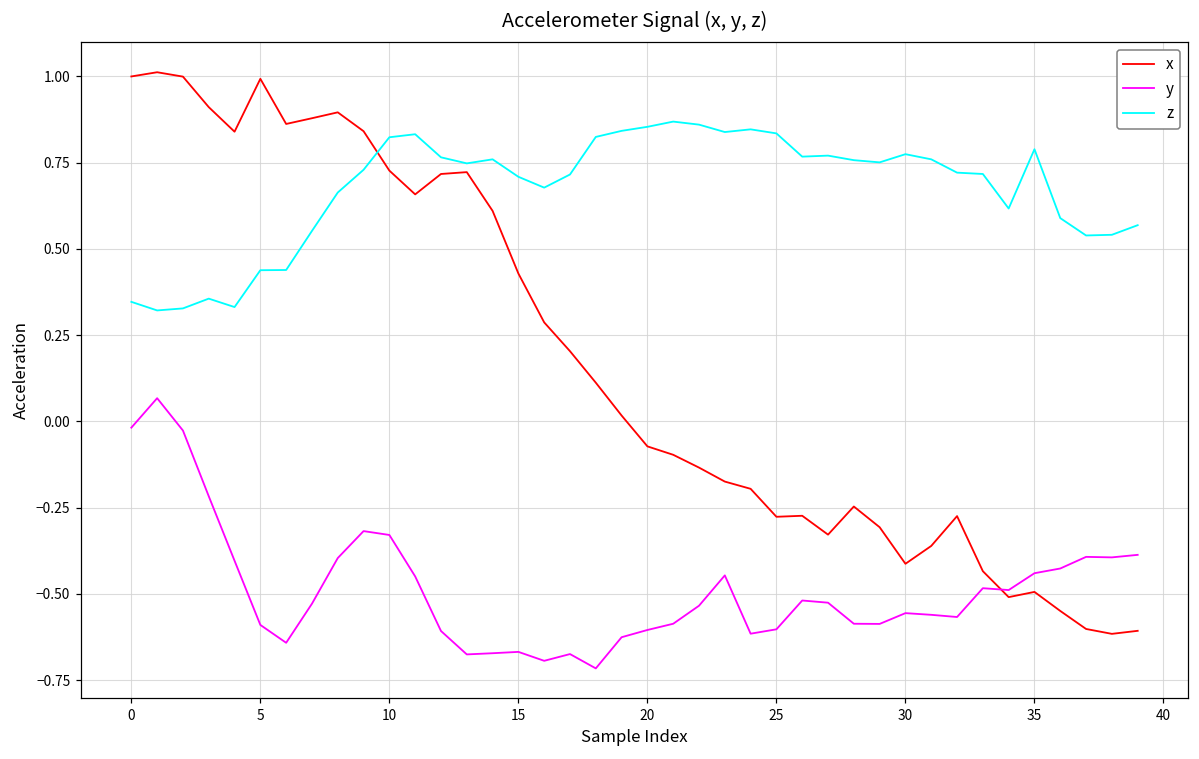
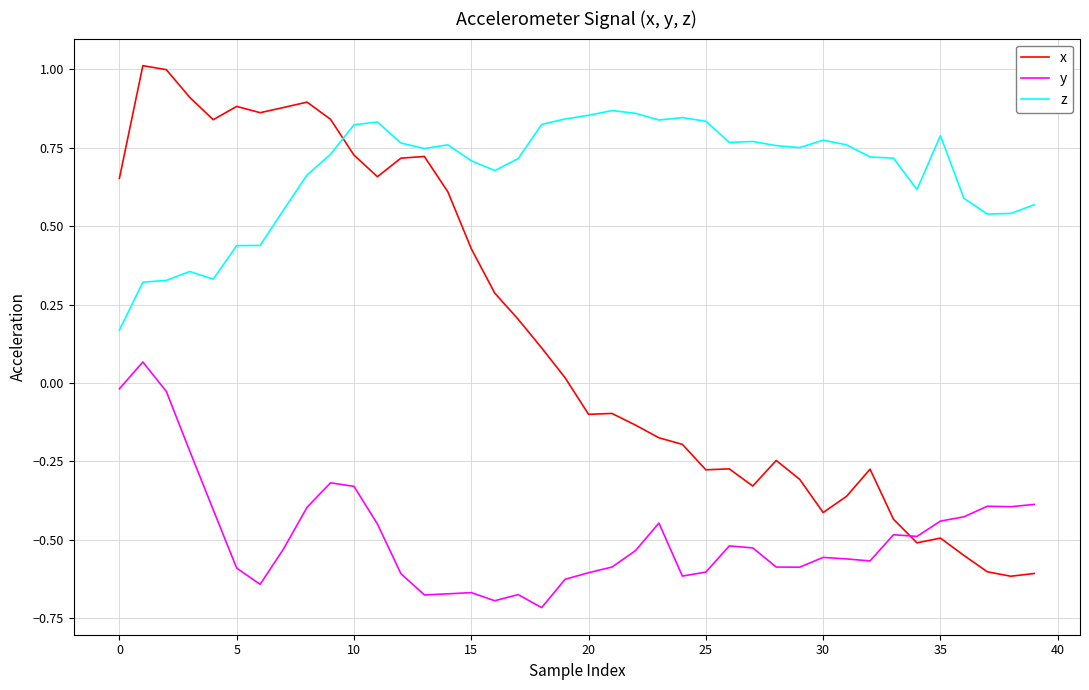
  {
    "x": {
-     "0": 1.00,
-     "5": 0.99,
+     "0": 0.65,
+     "5": 0.88,
      "10": 0.73,
      "15": 0.43,
-     "20": -0.07,
+     "20": -0.10,
      "25": -0.28,
      "30": -0.41,
      "35": -0.49
    },
    "y": {
      "0": -0.02,
      "5": -0.59,
      "10": -0.33,
      "15": -0.67,
      "20": -0.60,
      "25": -0.60,
      "30": -0.56,
      "35": -0.44
    },
    "z": {
-     "0": 0.35,
+     "0": 0.17,
      "5": 0.44,
      "10": 0.82,
      "15": 0.71,
      "20": 0.85,
      "25": 0.83,
      "30": 0.77,
      "35": 0.79
    }
  }
